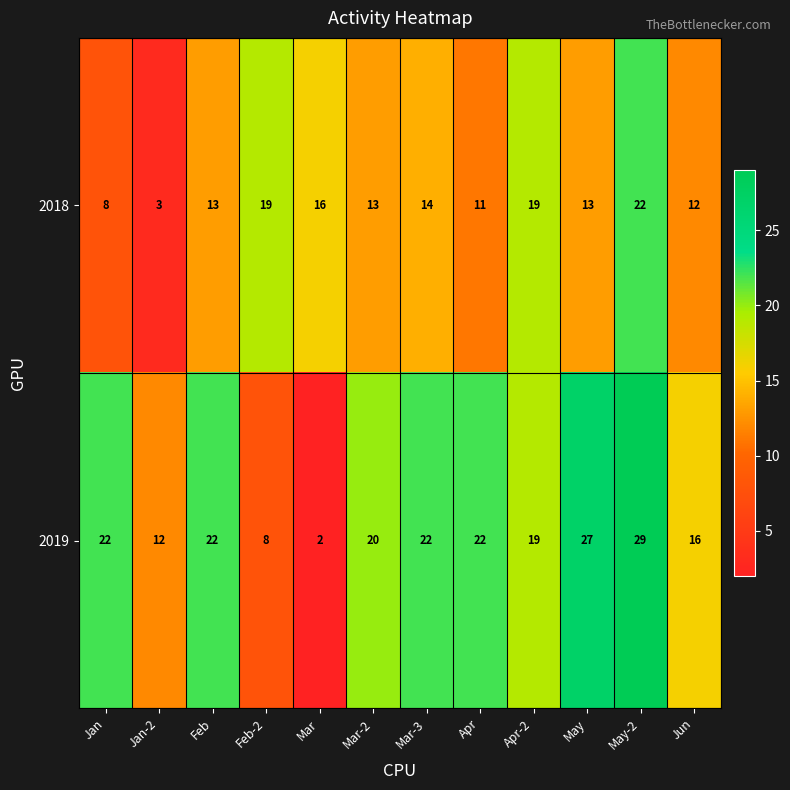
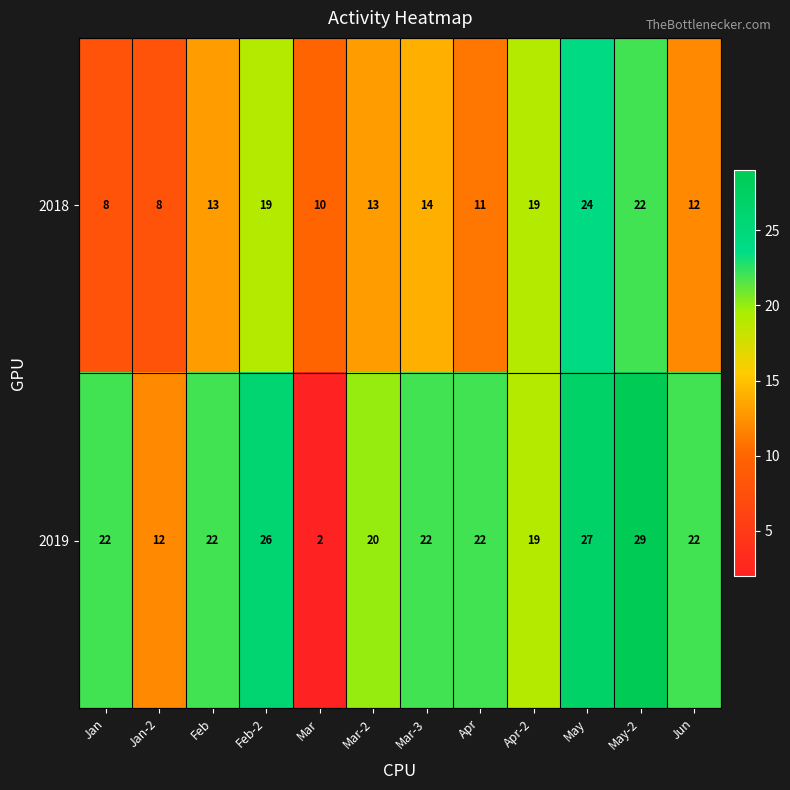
  {
    "2018": {
      "Jan": 8,
-     "Jan-2": 3,
+     "Jan-2": 8,
      "Feb": 13,
      "Feb-2": 19,
-     "Mar": 16,
+     "Mar": 10,
      "Mar-2": 13,
      "Mar-3": 14,
      "Apr": 11,
      "Apr-2": 19,
-     "May": 13,
+     "May": 24,
      "May-2": 22,
      "Jun": 12
    },
    "2019": {
      "Jan": 22,
      "Jan-2": 12,
      "Feb": 22,
-     "Feb-2": 8,
+     "Feb-2": 26,
      "Mar": 2,
      "Mar-2": 20,
      "Mar-3": 22,
      "Apr": 22,
      "Apr-2": 19,
      "May": 27,
      "May-2": 29,
-     "Jun": 16
+     "Jun": 22
    }
  }
